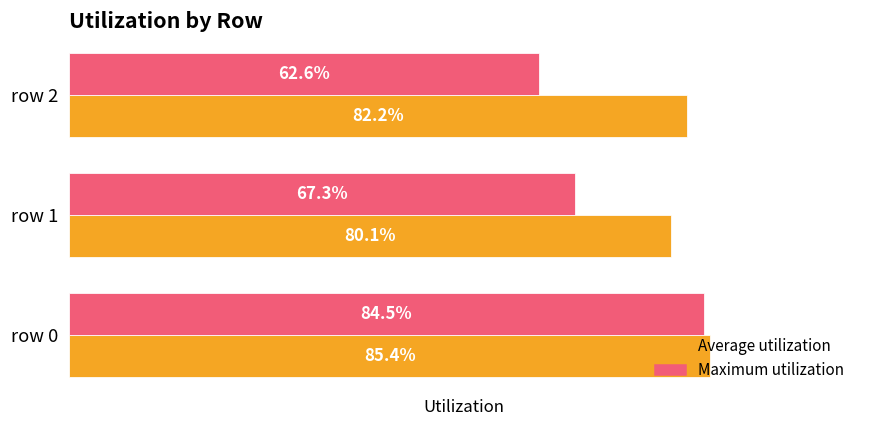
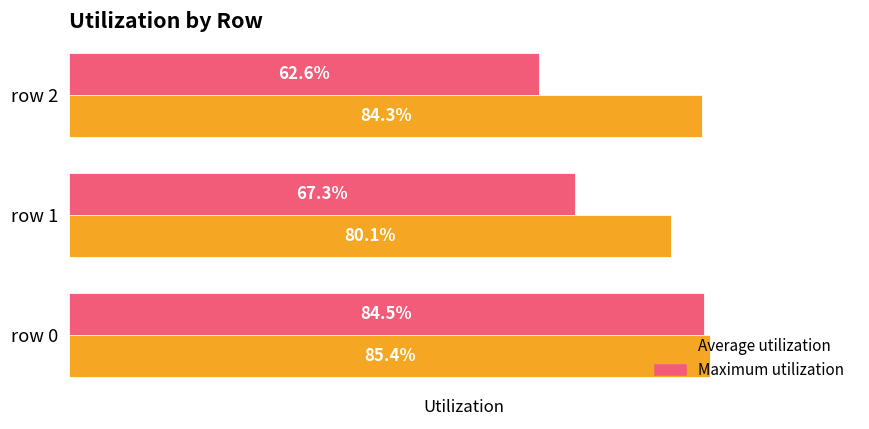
  {
    "Average utilization": {
-     "row 2": "82.2%",
+     "row 2": "84.3%",
      "row 1": "80.1%",
      "row 0": "85.4%"
    },
    "Maximum utilization": {
      "row 2": "62.6%",
      "row 1": "67.3%",
      "row 0": "84.5%"
    }
  }
